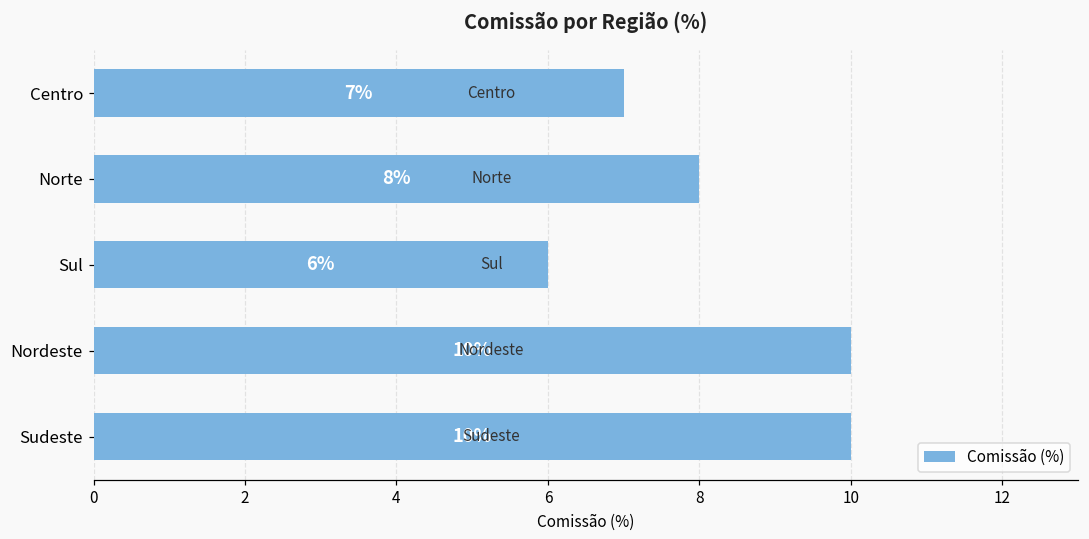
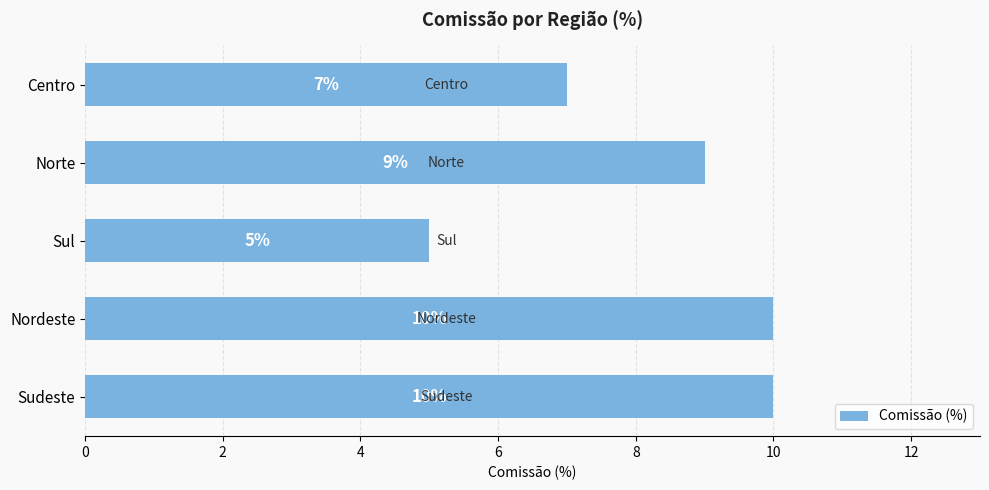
  {
    "Centro": "7%",
-   "Norte": "8%",
-   "Sul": "6%"
+   "Norte": "9%",
+   "Sul": "5%"
  }
